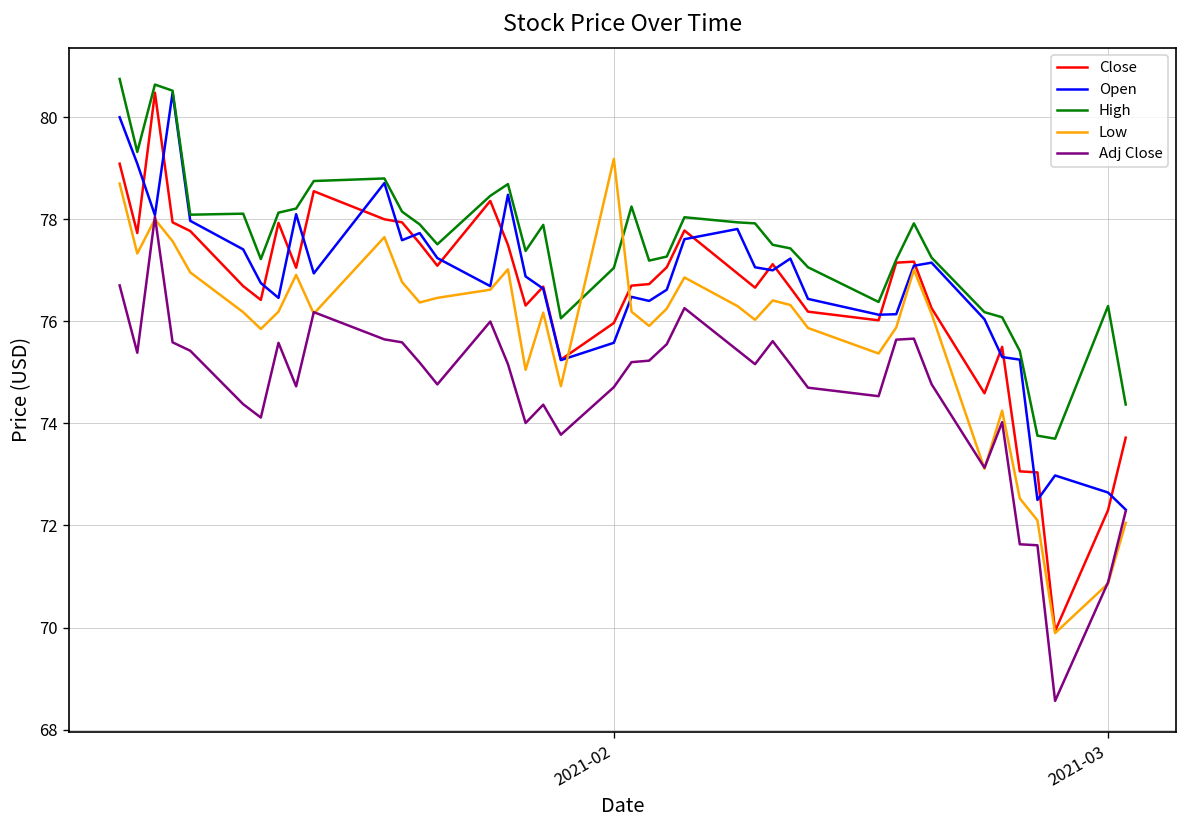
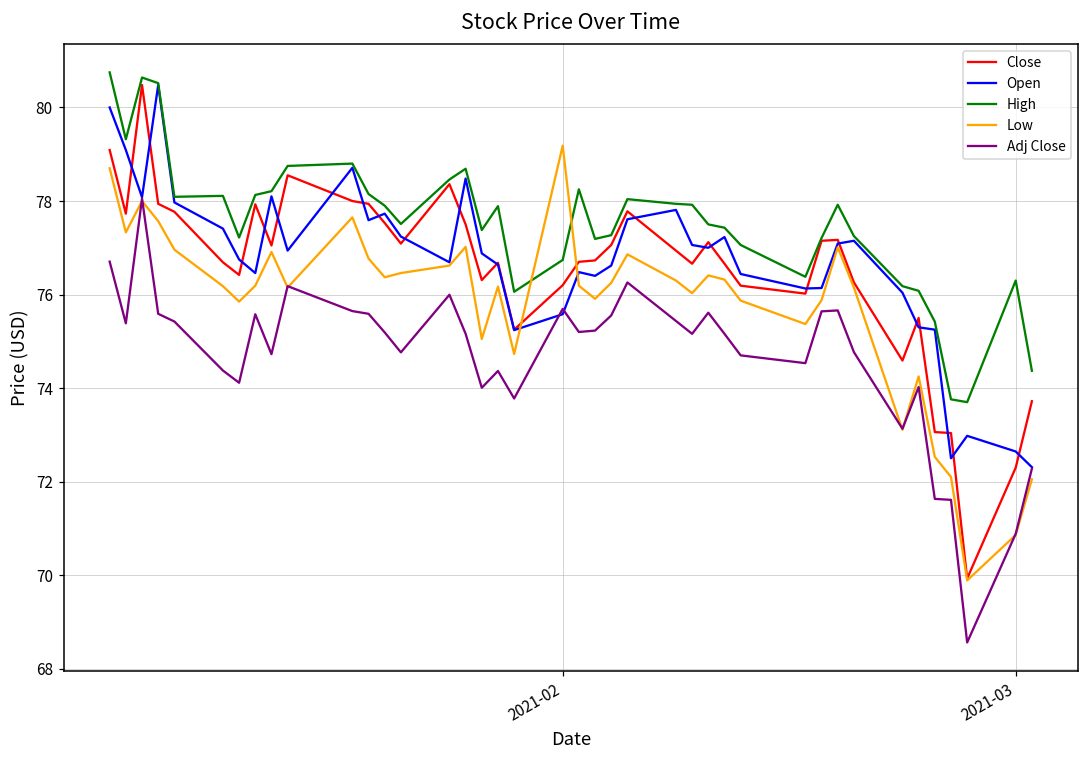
  {
    "Close": {
-     "2021-02": 76.0,
+     "2021-02": 76.2,
      "2021-03": 72.3
    },
    "Open": {
      "2021-02": 75.6,
      "2021-03": 72.6
    },
    "High": {
-     "2021-02": 77.0,
+     "2021-02": 76.7,
      "2021-03": 76.3
    },
    "Low": {
      "2021-02": 79.2
    },
    "Adj Close": {
-     "2021-02": 74.7
+     "2021-02": 75.7
    }
  }
